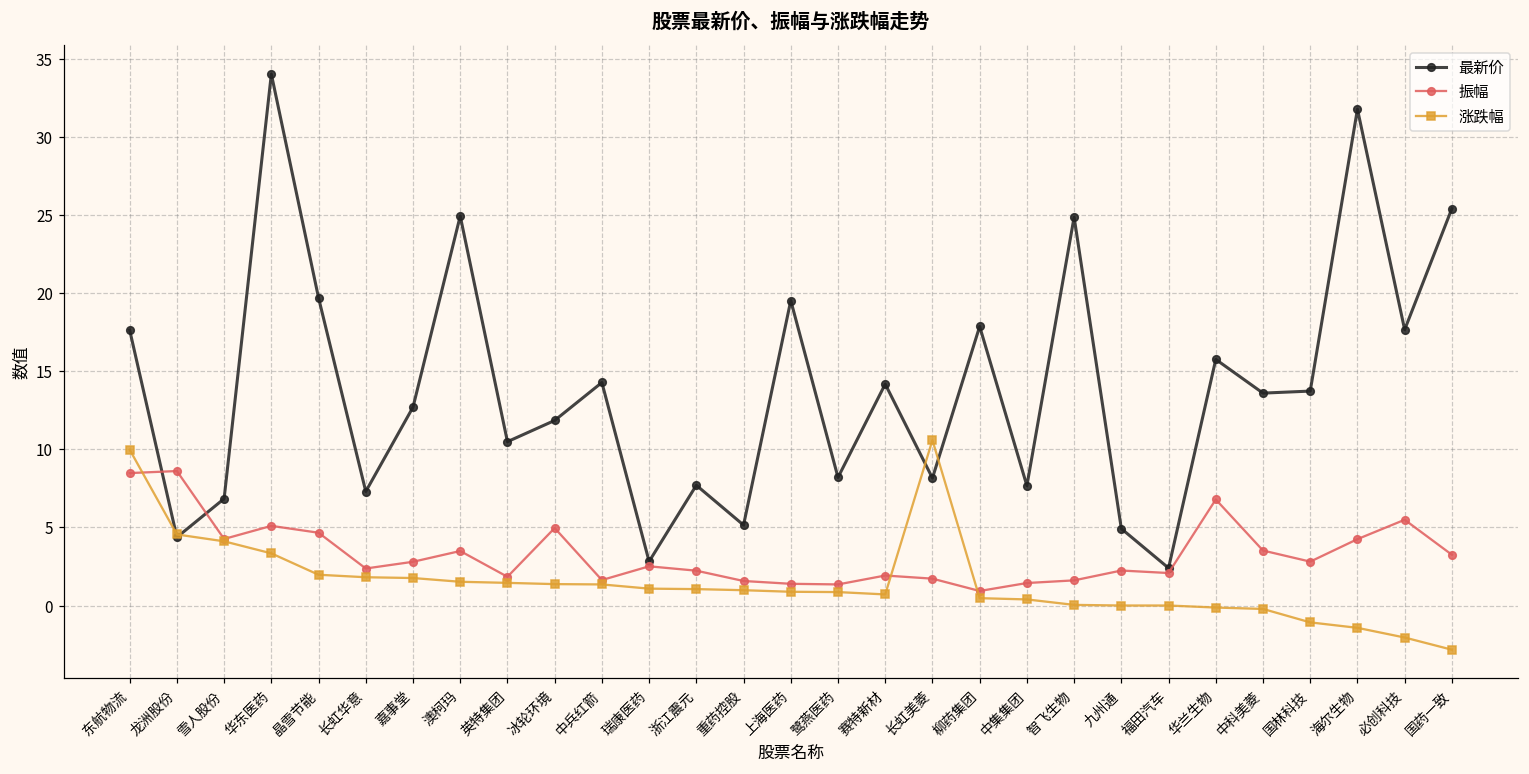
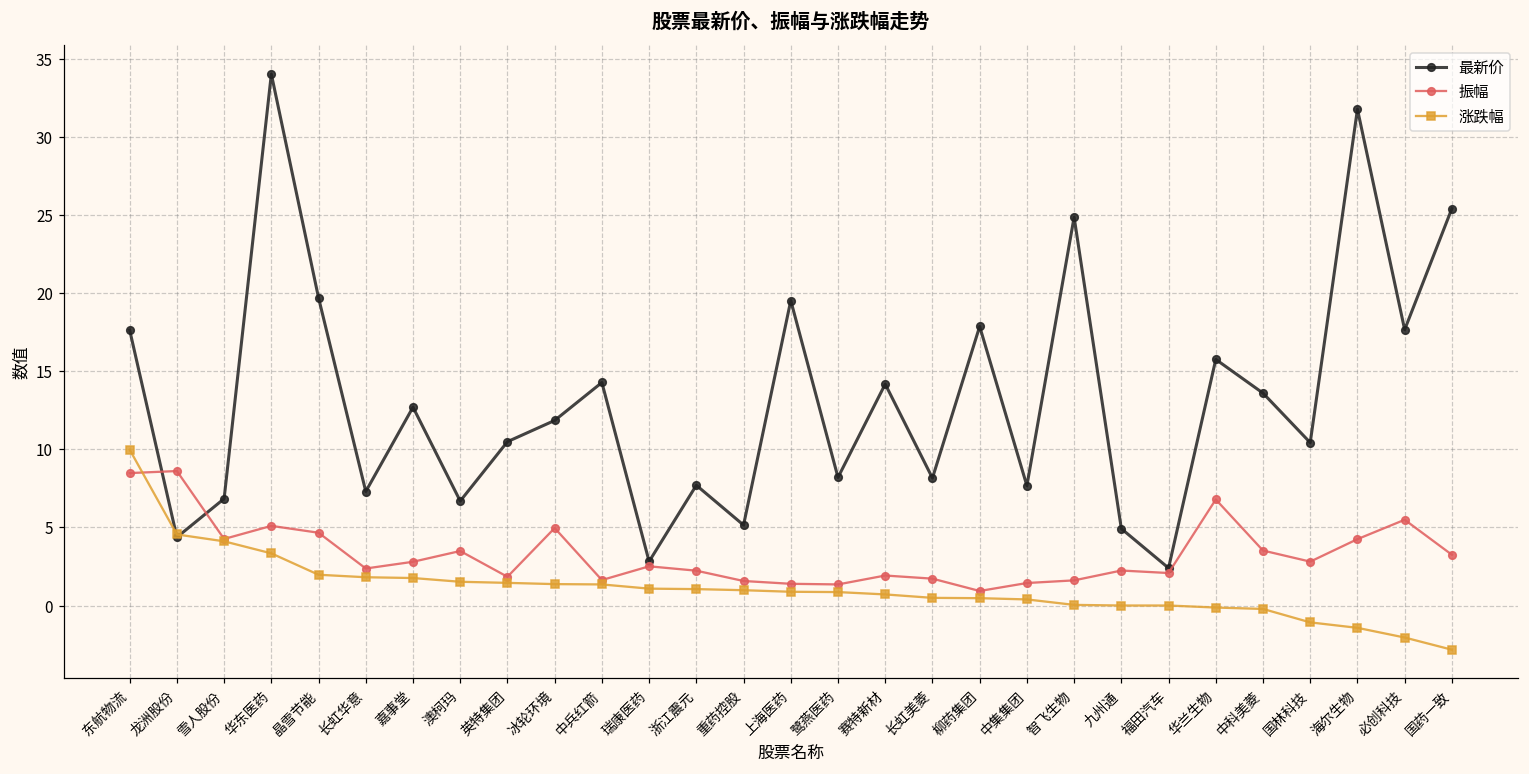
  {
    "最新价": {
      "东航物流": 17.6,
      "雪人股份": 6.8,
      "华东医药": 34.0,
      "晶雪节能": 19.7,
      "长虹华意": 7.3,
      "嘉事堂": 12.7,
-     "澳柯玛": 24.9,
+     "澳柯玛": 6.7,
      "英特集团": 10.5,
      "冰轮环境": 11.9,
      "中兵红箭": 14.3,
      "瑞康医药": 2.8,
      "浙江震元": 7.7,
      "重药控股": 5.2,
      "上海医药": 19.5,
      "鹭燕医药": 8.2,
      "赛特新材": 14.2,
      "长虹美菱": 8.2,
      "柳药集团": 17.9,
      "中集集团": 7.7,
      "智飞生物": 24.9,
      "九州通": 4.9,
      "福田汽车": 2.4,
      "华兰生物": 15.8,
      "中科美菱": 13.6,
-     "国林科技": 13.7,
+     "国林科技": 10.4,
      "海尔生物": 31.8,
      "必创科技": 17.7,
      "国药一致": 25.4
    },
    "振幅": {
      "东航物流": 8.5,
      "龙洲股份": 8.6,
      "华东医药": 5.1,
      "晶雪节能": 4.7,
      "长虹华意": 2.4,
      "嘉事堂": 2.8,
      "澳柯玛": 3.5,
      "英特集团": 1.8,
      "冰轮环境": 5.0,
      "中兵红箭": 1.6,
      "瑞康医药": 2.5,
      "浙江震元": 2.2,
      "重药控股": 1.6,
      "上海医药": 1.4,
      "鹭燕医药": 1.4,
      "赛特新材": 1.9,
      "长虹美菱": 1.7,
      "柳药集团": 0.9,
      "中集集团": 1.4,
      "智飞生物": 1.6,
      "九州通": 2.2,
      "福田汽车": 2.1,
      "华兰生物": 6.8,
      "中科美菱": 3.5,
      "国林科技": 2.8,
      "海尔生物": 4.3,
      "必创科技": 5.5,
      "国药一致": 3.3
    },
    "涨跌幅": {
      "东航物流": 10.0,
      "华东医药": 3.3,
      "晶雪节能": 2.0,
      "长虹华意": 1.8,
      "嘉事堂": 1.8,
      "澳柯玛": 1.5,
      "英特集团": 1.5,
      "冰轮环境": 1.4,
      "中兵红箭": 1.4,
      "瑞康医药": 1.1,
      "浙江震元": 1.1,
      "重药控股": 1.0,
      "上海医药": 0.9,
      "鹭燕医药": 0.9,
      "赛特新材": 0.7,
-     "长虹美菱": 10.6,
+     "长虹美菱": 0.5,
      "柳药集团": 0.5,
      "中集集团": 0.4,
      "智飞生物": 0.0,
      "九州通": 0.0,
      "福田汽车": 0.0,
      "华兰生物": -0.1,
      "中科美菱": -0.2,
      "国林科技": -1.1,
      "海尔生物": -1.4,
      "必创科技": -2.1,
      "国药一致": -2.8
    }
  }
